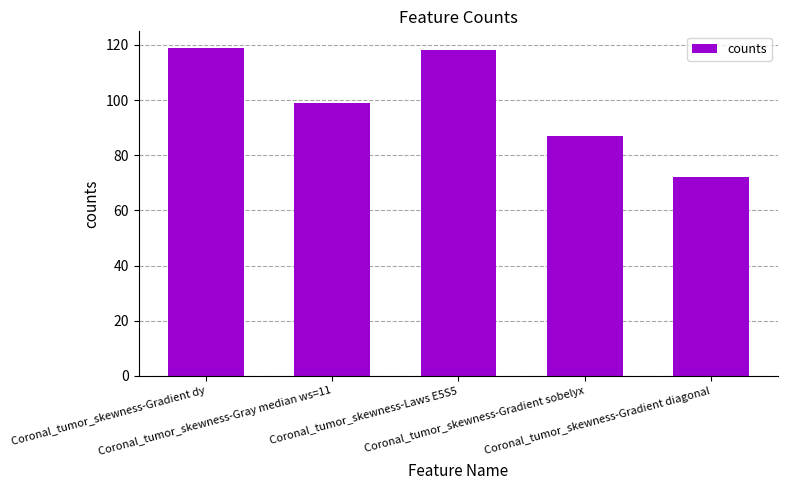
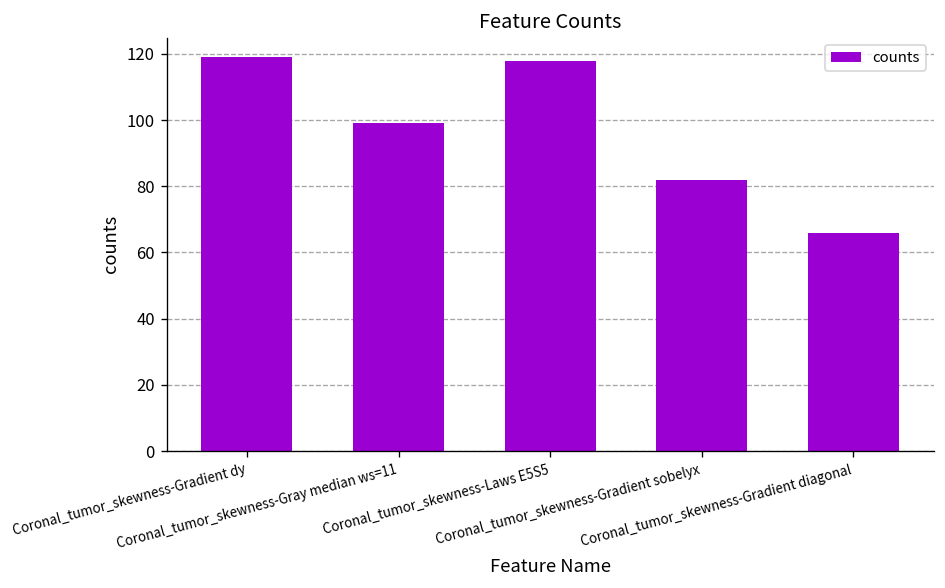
  {
    "Coronal_tumor_skewness-Gradient dy": 119,
    "Coronal_tumor_skewness-Gray median ws=11": 99,
    "Coronal_tumor_skewness-Laws E5S5": 118,
-   "Coronal_tumor_skewness-Gradient sobelyx": 87,
-   "Coronal_tumor_skewness-Gradient diagonal": 72
+   "Coronal_tumor_skewness-Gradient sobelyx": 82,
+   "Coronal_tumor_skewness-Gradient diagonal": 66
  }
